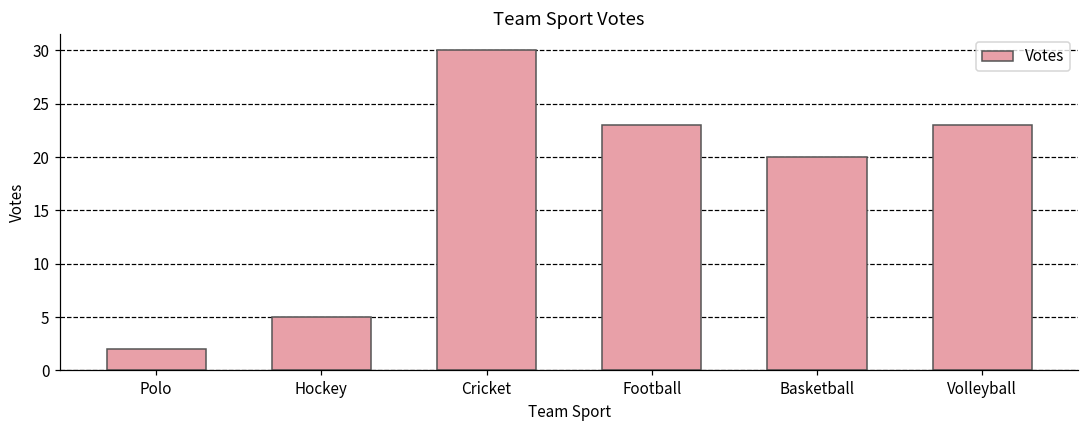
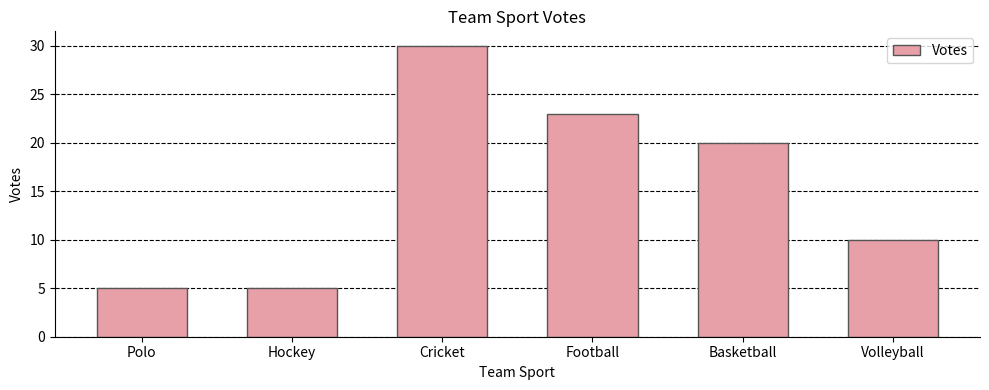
  {
-   "Polo": 2,
+   "Polo": 5,
    "Hockey": 5,
    "Cricket": 30,
    "Football": 23,
    "Basketball": 20,
-   "Volleyball": 23
+   "Volleyball": 10
  }
